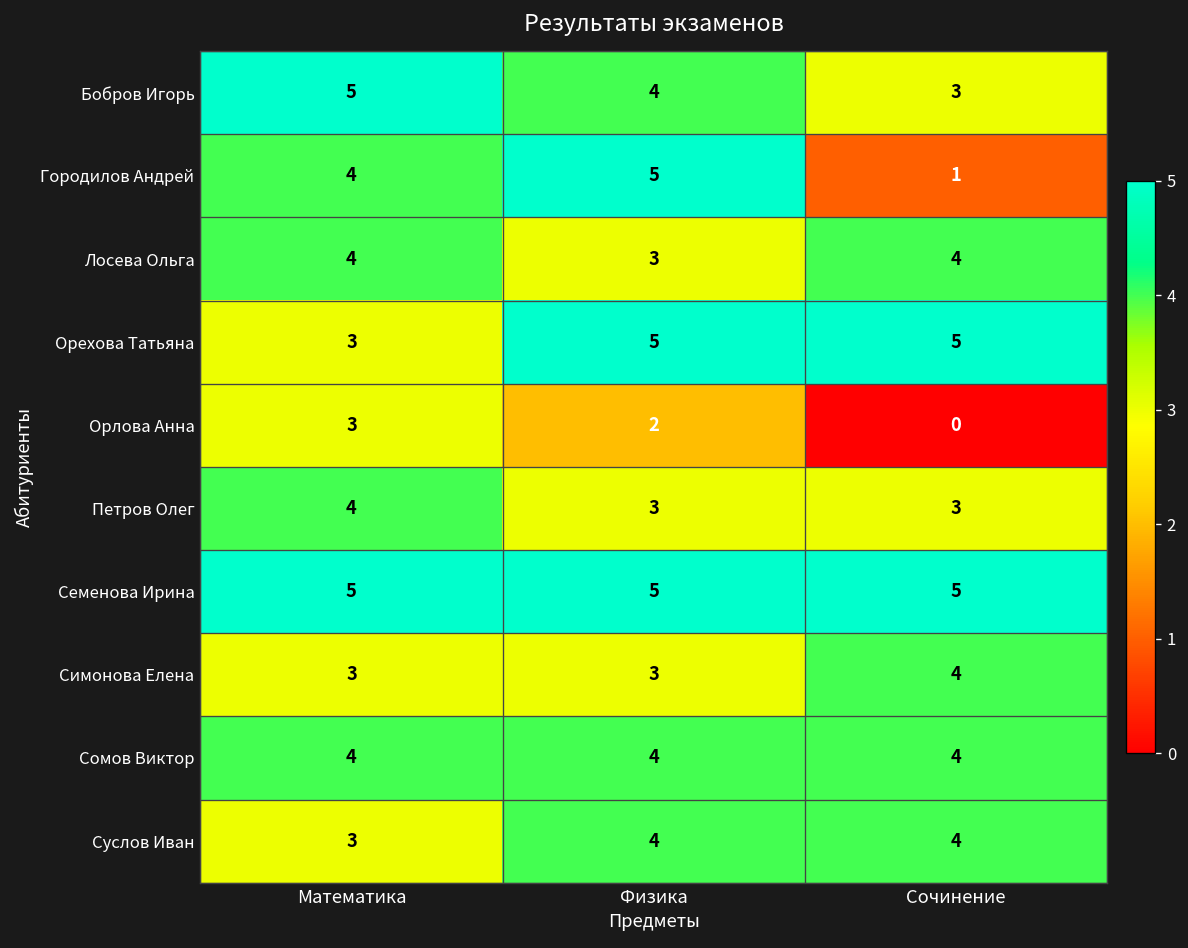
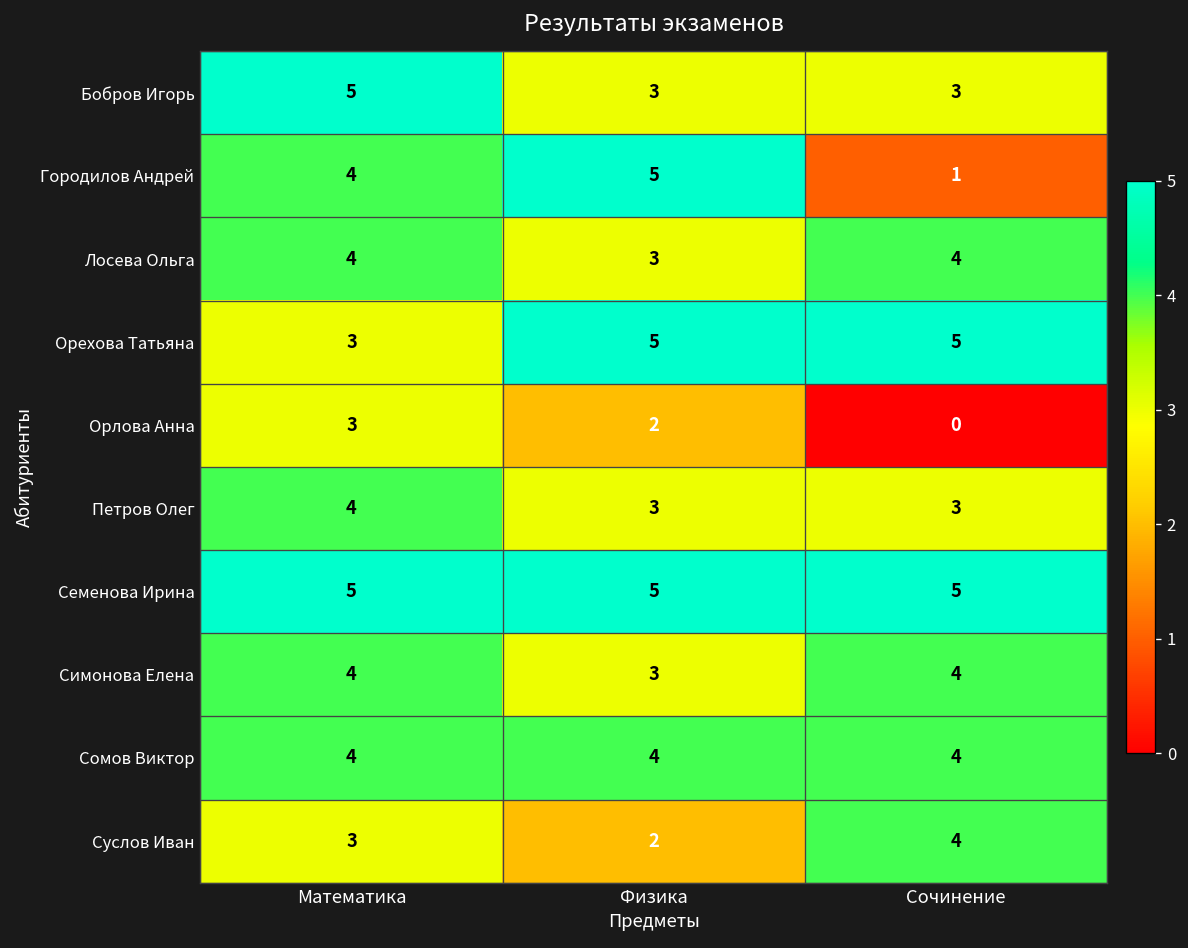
  {
    "Бобров Игорь": {
      "Математика": 5,
-     "Физика": 4,
+     "Физика": 3,
      "Сочинение": 3
    },
    "Городилов Андрей": {
      "Математика": 4,
      "Физика": 5,
      "Сочинение": 1
    },
    "Лосева Ольга": {
      "Математика": 4,
      "Физика": 3,
      "Сочинение": 4
    },
    "Орехова Татьяна": {
      "Математика": 3,
      "Физика": 5,
      "Сочинение": 5
    },
    "Орлова Анна": {
      "Математика": 3,
      "Физика": 2,
      "Сочинение": 0
    },
    "Петров Олег": {
      "Математика": 4,
      "Физика": 3,
      "Сочинение": 3
    },
    "Семенова Ирина": {
      "Математика": 5,
      "Физика": 5,
      "Сочинение": 5
    },
    "Симонова Елена": {
-     "Математика": 3,
+     "Математика": 4,
      "Физика": 3,
      "Сочинение": 4
    },
    "Сомов Виктор": {
      "Математика": 4,
      "Физика": 4,
      "Сочинение": 4
    },
    "Суслов Иван": {
      "Математика": 3,
-     "Физика": 4,
+     "Физика": 2,
      "Сочинение": 4
    }
  }
